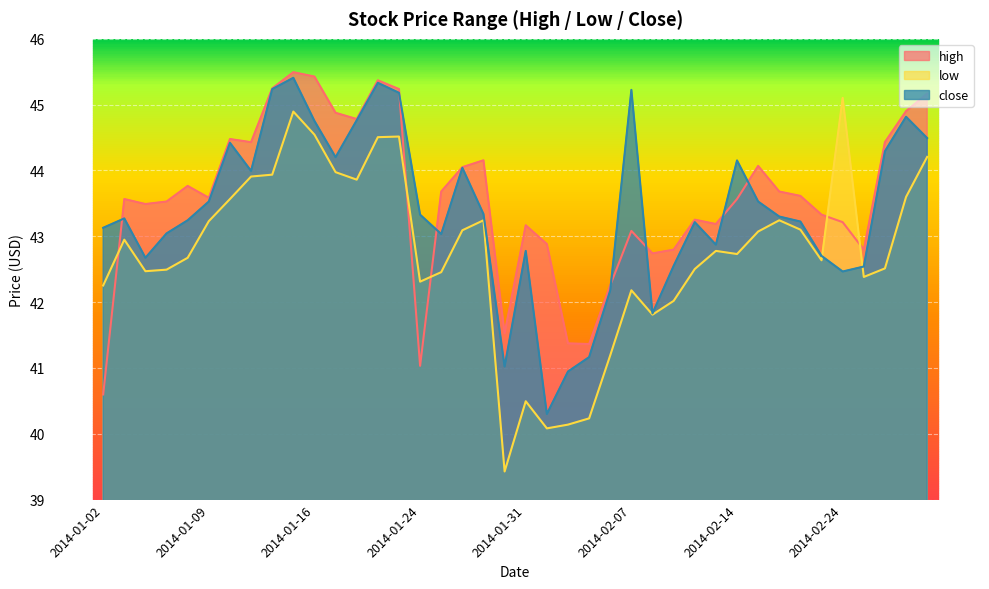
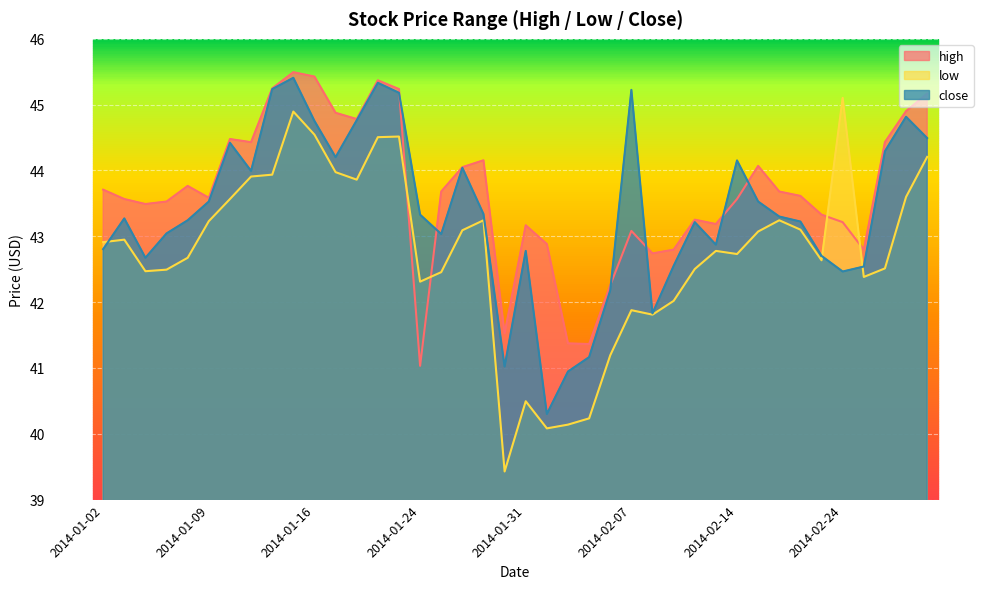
  {
    "high": {
-     "2014-01-02": 40.6,
+     "2014-01-02": 43.7,
      "2014-01-09": 43.6,
      "2014-01-16": 45.4,
      "2014-01-24": 41.0,
      "2014-01-31": 43.2,
      "2014-02-07": 43.1,
      "2014-02-14": 43.6,
      "2014-02-24": 43.2
    },
    "low": {
-     "2014-01-02": 42.3,
+     "2014-01-02": 42.9,
      "2014-01-09": 43.2,
      "2014-01-16": 44.5,
      "2014-01-24": 42.3,
      "2014-01-31": 40.5,
-     "2014-02-07": 42.2,
+     "2014-02-07": 41.9,
      "2014-02-14": 42.7,
      "2014-02-24": 45.1
    },
    "close": {
-     "2014-01-02": 43.1,
+     "2014-01-02": 42.8,
      "2014-01-09": 43.5,
      "2014-01-16": 44.8,
      "2014-01-24": 43.3,
      "2014-01-31": 42.8,
      "2014-02-07": 45.2,
      "2014-02-14": 44.2,
      "2014-02-24": 42.5
    }
  }
